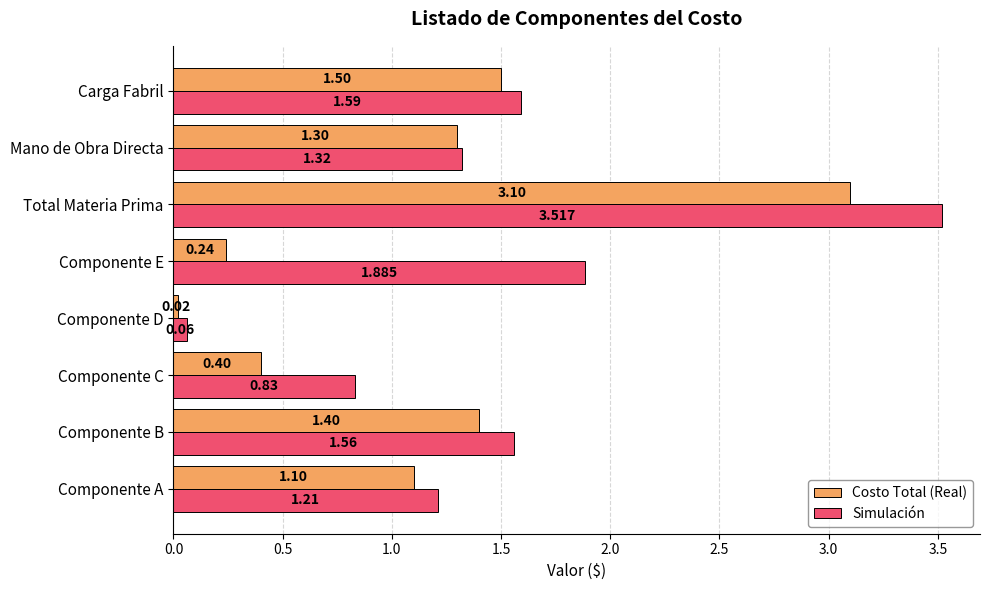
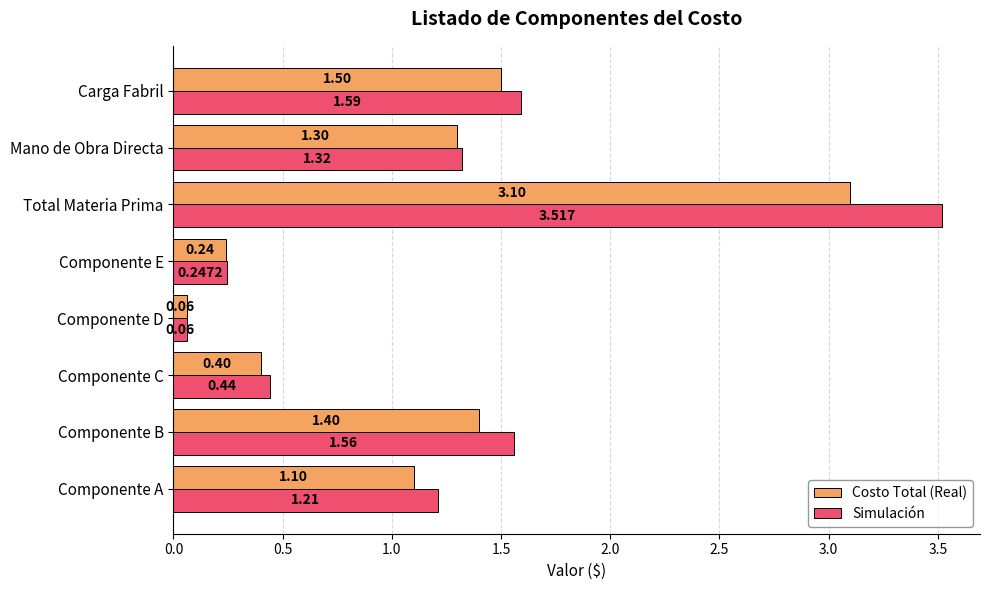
  {
    "Costo Total (Real)": {
      "Carga Fabril": 1.50,
      "Mano de Obra Directa": 1.30,
      "Total Materia Prima": 3.10,
      "Componente E": 0.24,
-     "Componente D": 0.02,
+     "Componente D": 0.06,
      "Componente C": 0.40,
      "Componente B": 1.40,
      "Componente A": 1.10
    },
    "Simulación": {
      "Carga Fabril": 1.59,
      "Mano de Obra Directa": 1.32,
      "Total Materia Prima": 3.517,
-     "Componente E": 1.885,
+     "Componente E": 0.2472,
      "Componente D": 0.06,
-     "Componente C": 0.83,
+     "Componente C": 0.44,
      "Componente B": 1.56,
      "Componente A": 1.21
    }
  }
